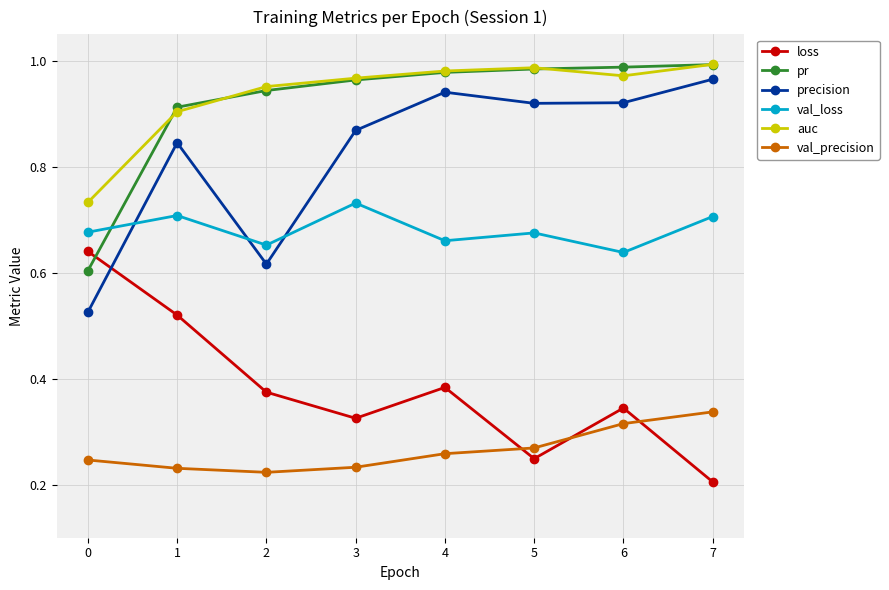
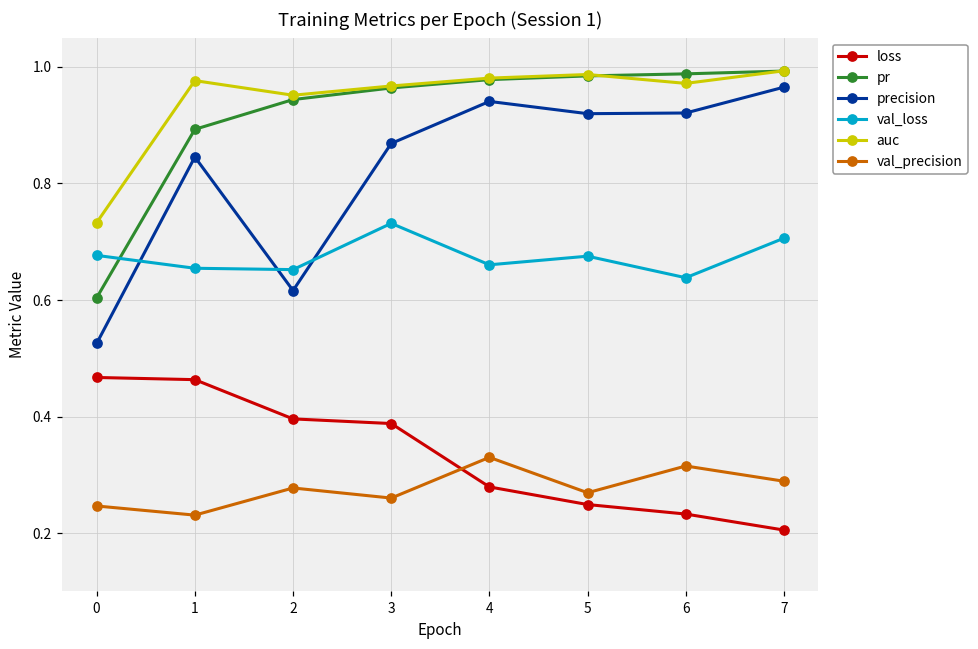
  {
    "loss": {
-     "0": 0.64,
-     "1": 0.52,
-     "2": 0.37,
-     "3": 0.33,
-     "4": 0.38,
+     "0": 0.47,
+     "1": 0.46,
+     "2": 0.40,
+     "3": 0.39,
+     "4": 0.28,
      "5": 0.25,
-     "6": 0.34,
+     "6": 0.23,
      "7": 0.21
    },
    "pr": {
      "0": 0.60,
-     "1": 0.91,
+     "1": 0.89,
      "2": 0.94,
      "6": 0.99
    },
    "precision": {
      "0": 0.53,
      "1": 0.85,
      "2": 0.62,
      "3": 0.87,
      "4": 0.94,
      "5": 0.92,
      "6": 0.92,
      "7": 0.97
    },
    "val_loss": {
      "0": 0.68,
-     "1": 0.71,
+     "1": 0.65,
      "2": 0.65,
      "3": 0.73,
      "4": 0.66,
      "5": 0.68,
      "6": 0.64,
      "7": 0.71
    },
    "auc": {
      "0": 0.73,
-     "1": 0.90,
+     "1": 0.98,
      "2": 0.95,
      "6": 0.97
    },
    "val_precision": {
      "0": 0.25,
      "1": 0.23,
-     "2": 0.22,
-     "3": 0.23,
-     "4": 0.26,
+     "2": 0.28,
+     "3": 0.26,
+     "4": 0.33,
      "5": 0.27,
      "6": 0.32,
-     "7": 0.34
+     "7": 0.29
    }
  }
